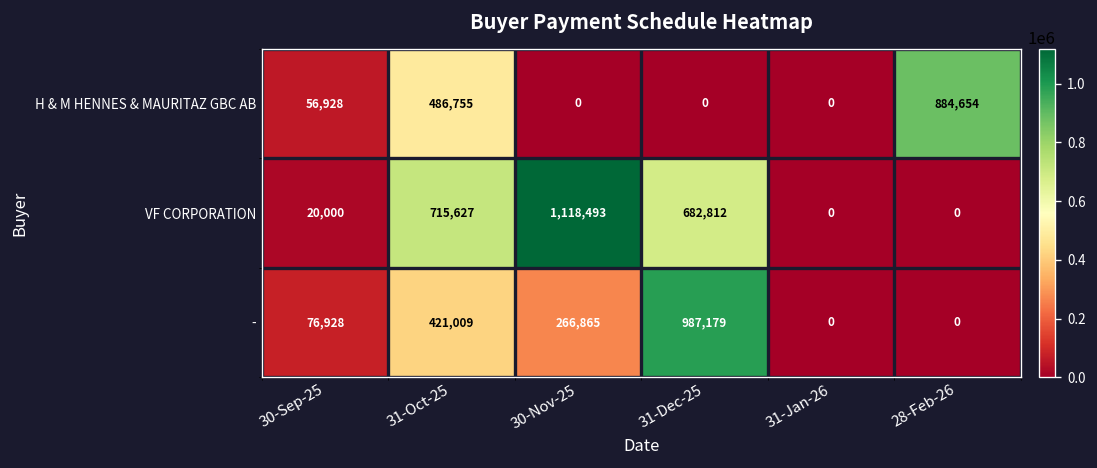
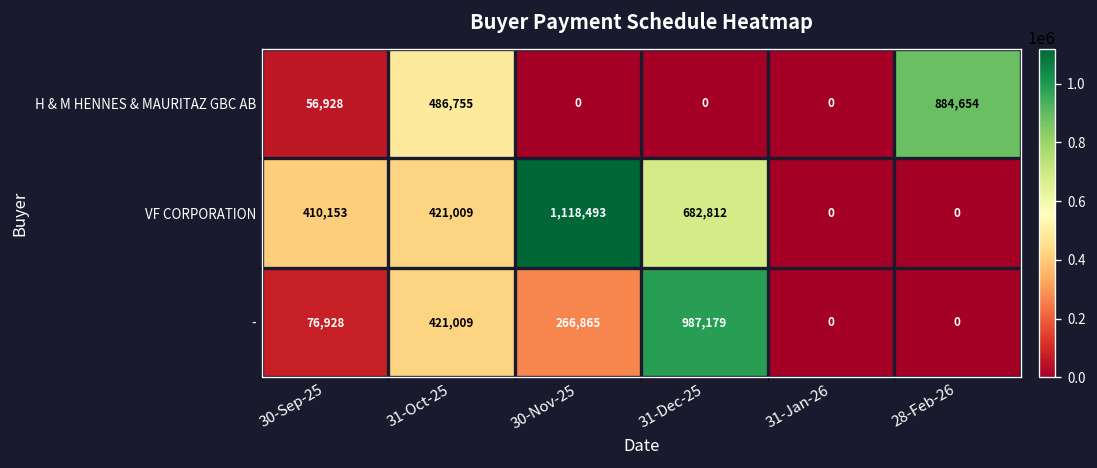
  {
    "H & M HENNES & MAURITAZ GBC AB": {
      "30-Sep-25": "56,928",
      "31-Oct-25": "486,755",
      "30-Nov-25": "0",
      "31-Dec-25": "0",
      "31-Jan-26": "0",
      "28-Feb-26": "884,654"
    },
    "VF CORPORATION": {
-     "30-Sep-25": "20,000",
-     "31-Oct-25": "715,627",
+     "30-Sep-25": "410,153",
+     "31-Oct-25": "421,009",
      "30-Nov-25": "1,118,493",
      "31-Dec-25": "682,812",
      "31-Jan-26": "0",
      "28-Feb-26": "0"
    },
    "-": {
      "30-Sep-25": "76,928",
      "31-Oct-25": "421,009",
      "30-Nov-25": "266,865",
      "31-Dec-25": "987,179",
      "31-Jan-26": "0",
      "28-Feb-26": "0"
    }
  }
